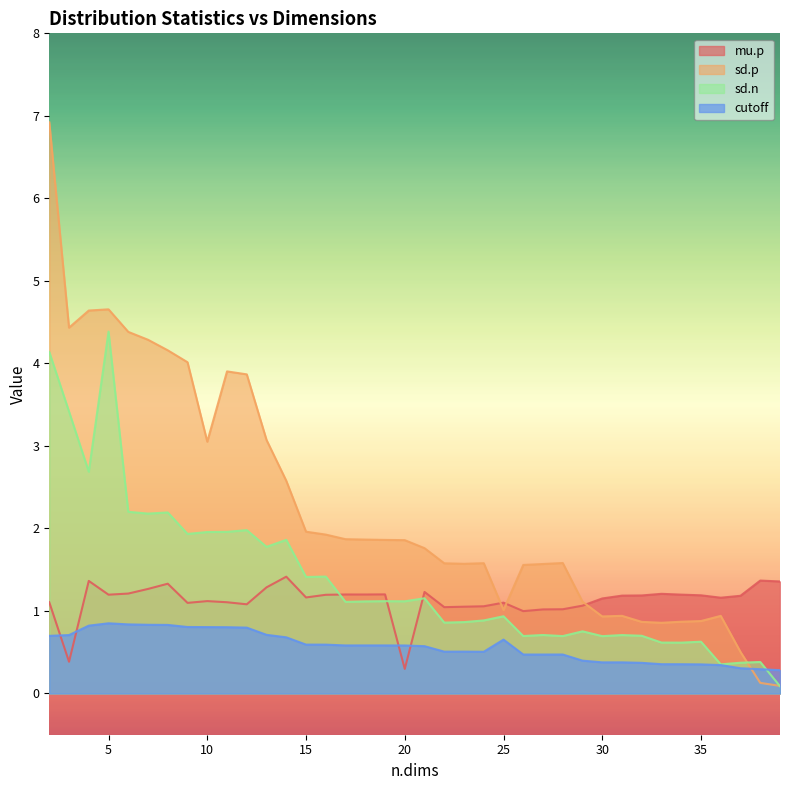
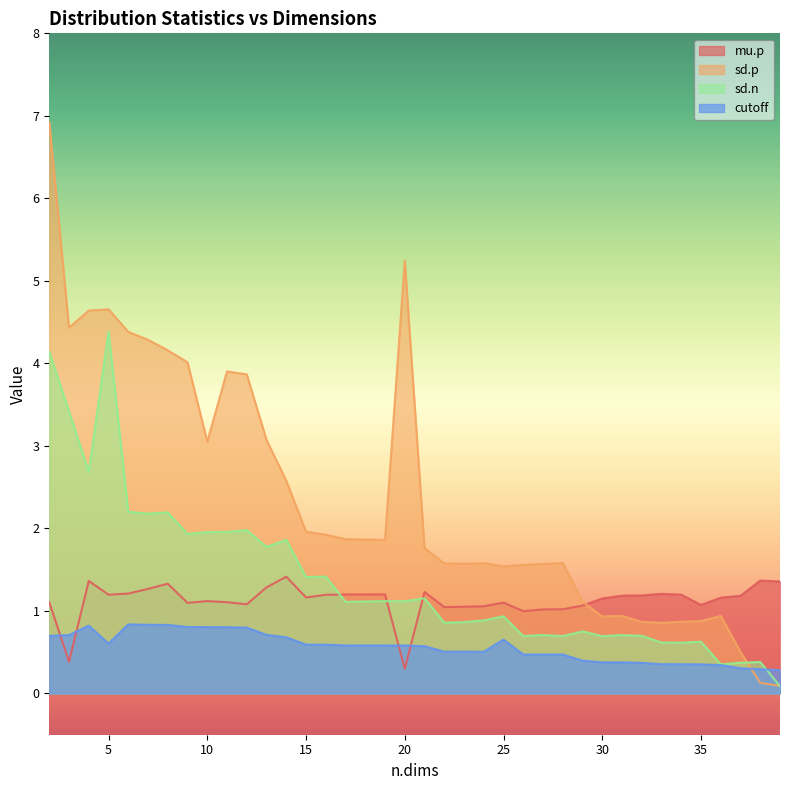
  {
    "mu.p": {
      "5": 1.2,
      "10": 1.1,
      "15": 1.2,
      "20": 0.3,
      "25": 1.1,
      "30": 1.2,
-     "35": 1.2
+     "35": 1.1
    },
    "sd.p": {
      "5": 4.7,
      "10": 3.1,
      "15": 2.0,
-     "20": 1.9,
-     "25": 1.0,
+     "20": 5.2,
+     "25": 1.5,
      "30": 0.9,
      "35": 0.9
    },
    "sd.n": {
      "5": 4.4,
      "10": 2.0,
      "15": 1.4,
      "20": 1.1,
      "25": 0.9,
      "30": 0.7,
      "35": 0.6
    },
    "cutoff": {
-     "5": 0.9,
+     "5": 0.6,
      "10": 0.8,
      "15": 0.6,
      "20": 0.6,
      "25": 0.7,
      "30": 0.4,
      "35": 0.4
    }
  }
